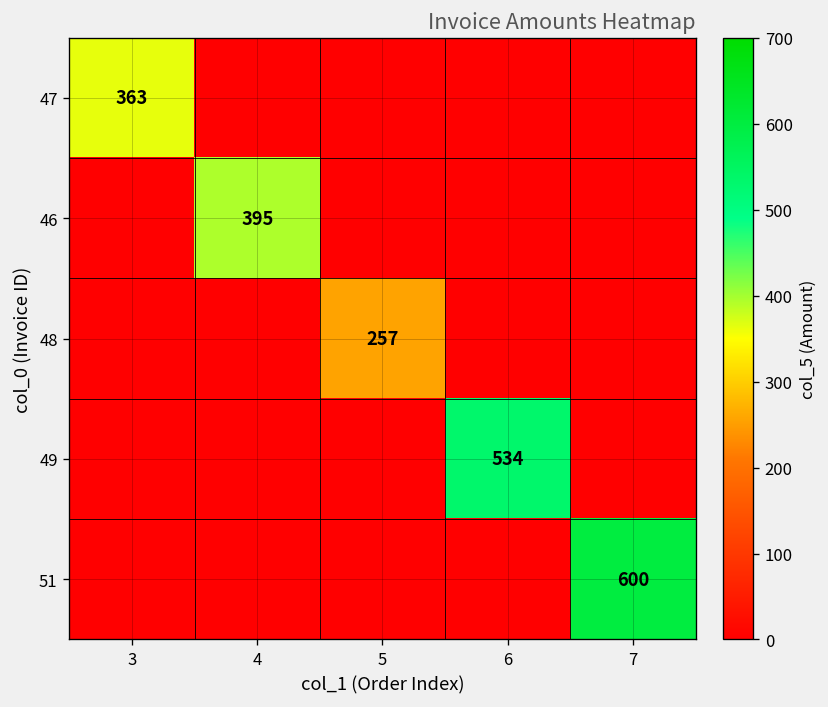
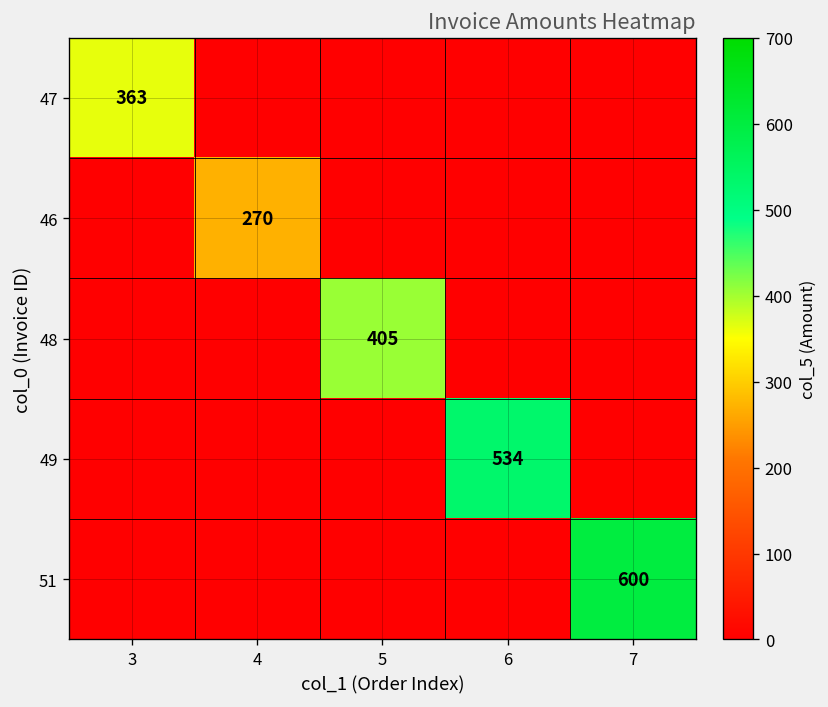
  {
    "47": {
      "3": 363
    },
    "46": {
-     "4": 395
+     "4": 270
    },
    "48": {
-     "5": 257
+     "5": 405
    },
    "49": {
      "6": 534
    },
    "51": {
      "7": 600
    }
  }
